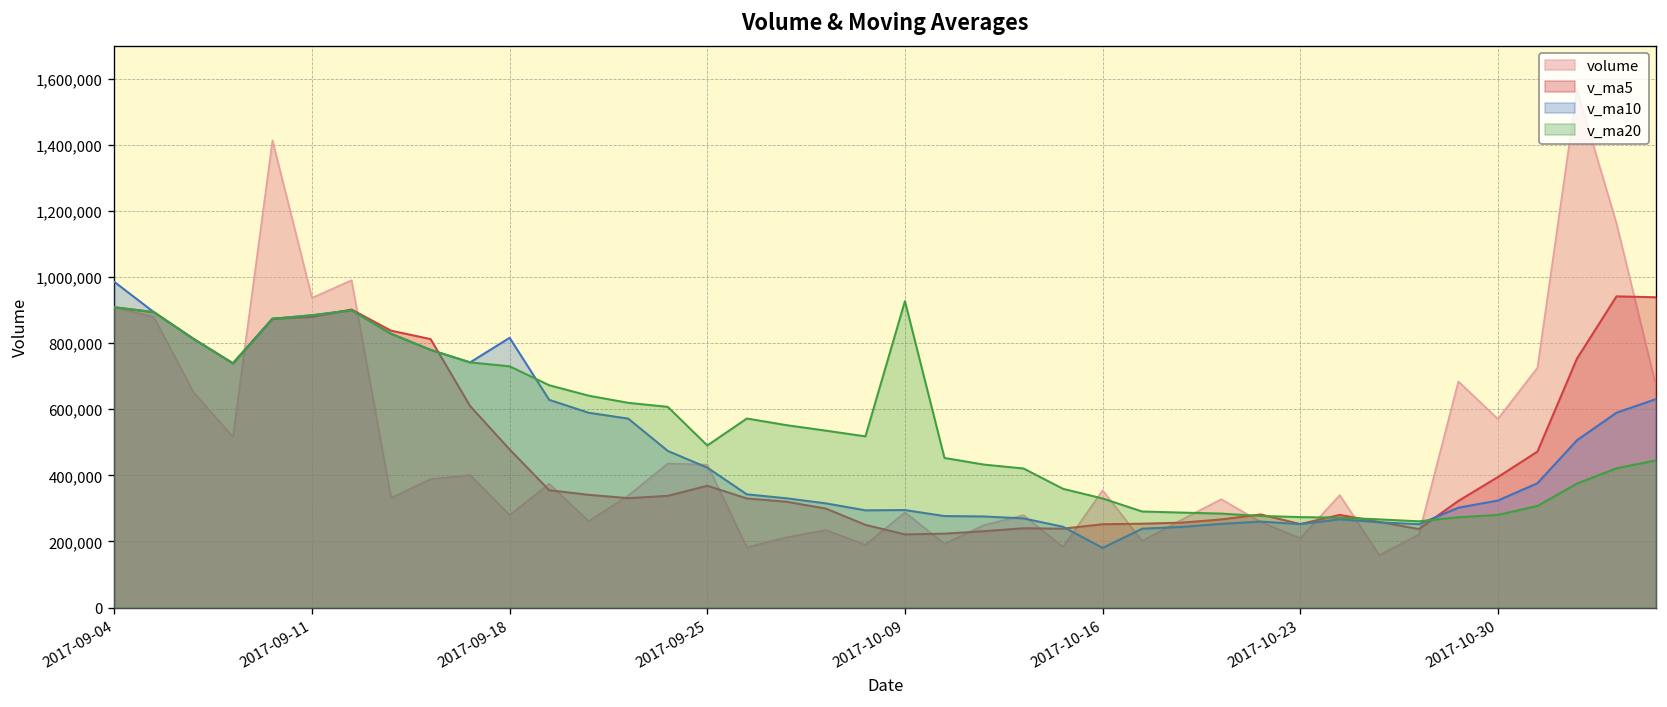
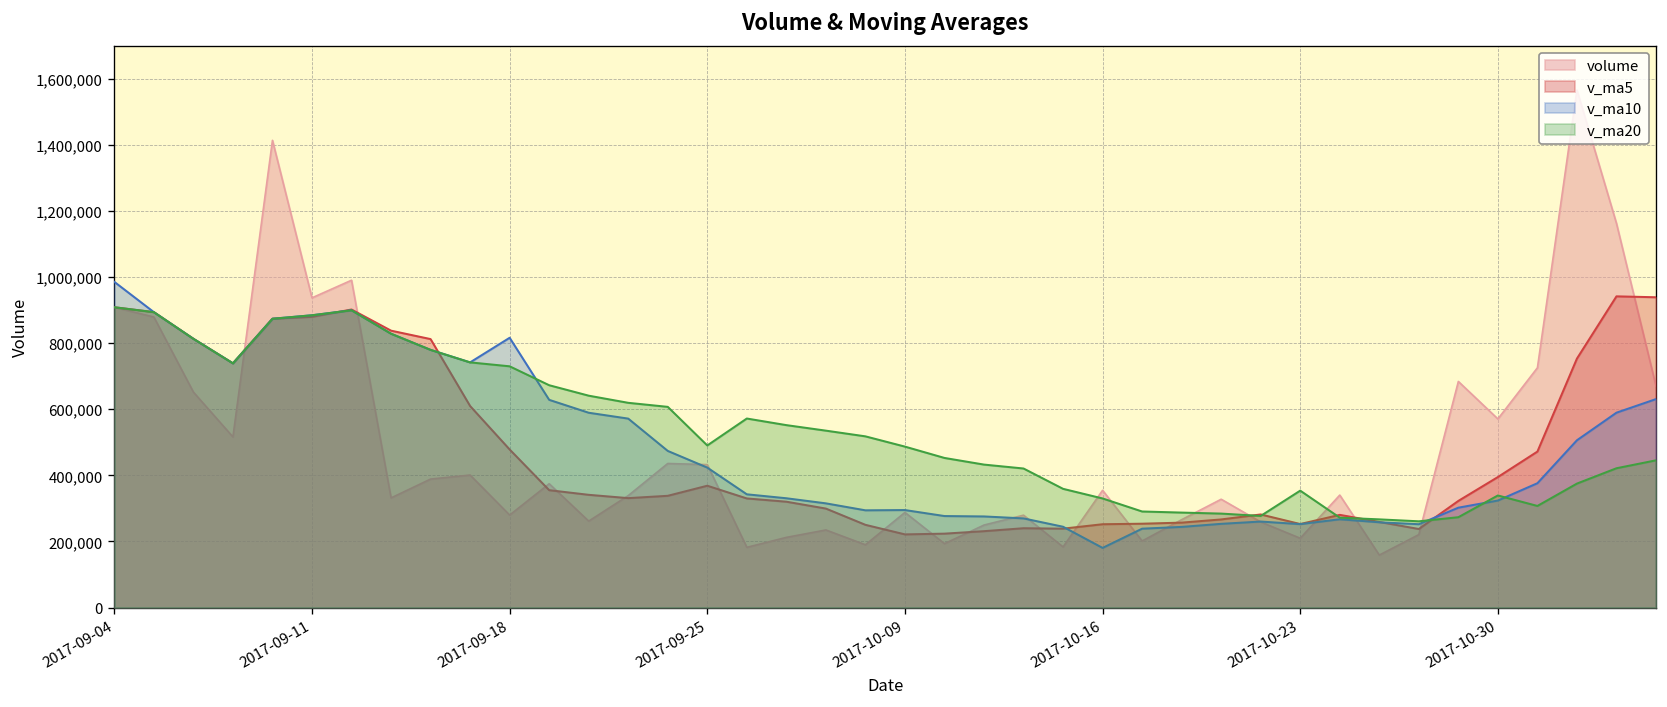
  {
    "v_ma10": {
      "2017-09-04": "990,000",
      "2017-09-18": "820,000",
      "2017-10-16": "180,000",
      "2017-10-30": "320,000"
    },
    "v_ma20": {
      "2017-09-18": "730,000",
      "2017-09-25": "490,000",
-     "2017-10-09": "930,000",
+     "2017-10-09": "490,000",
      "2017-10-16": "330,000",
-     "2017-10-23": "270,000",
-     "2017-10-30": "280,000"
+     "2017-10-23": "350,000",
+     "2017-10-30": "340,000"
    }
  }
